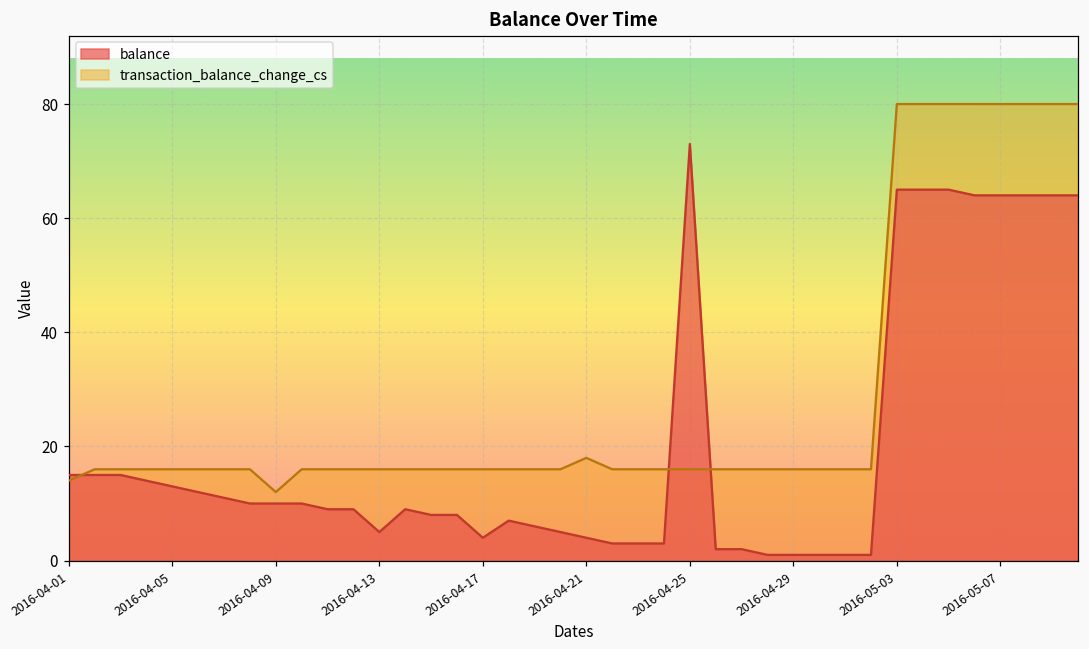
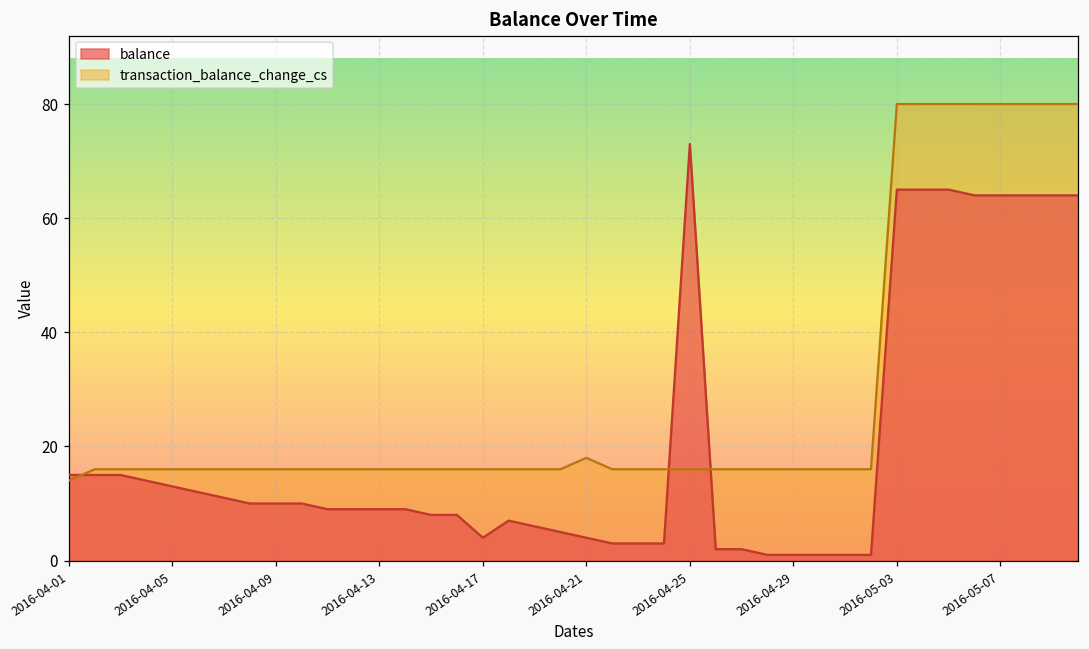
  {
    "balance": {
      "2016-04-01": 15,
      "2016-04-05": 13,
      "2016-04-09": 10,
-     "2016-04-13": 5,
+     "2016-04-13": 9,
      "2016-04-17": 4,
      "2016-04-21": 4,
      "2016-04-25": 73,
      "2016-04-29": 1,
      "2016-05-03": 65,
      "2016-05-07": 64
    },
    "transaction_balance_change_cs": {
      "2016-04-01": 14,
      "2016-04-05": 16,
-     "2016-04-09": 12,
+     "2016-04-09": 16,
      "2016-04-13": 16,
      "2016-04-17": 16,
      "2016-04-21": 18,
      "2016-04-25": 16,
      "2016-04-29": 16,
      "2016-05-03": 80,
      "2016-05-07": 80
    }
  }
